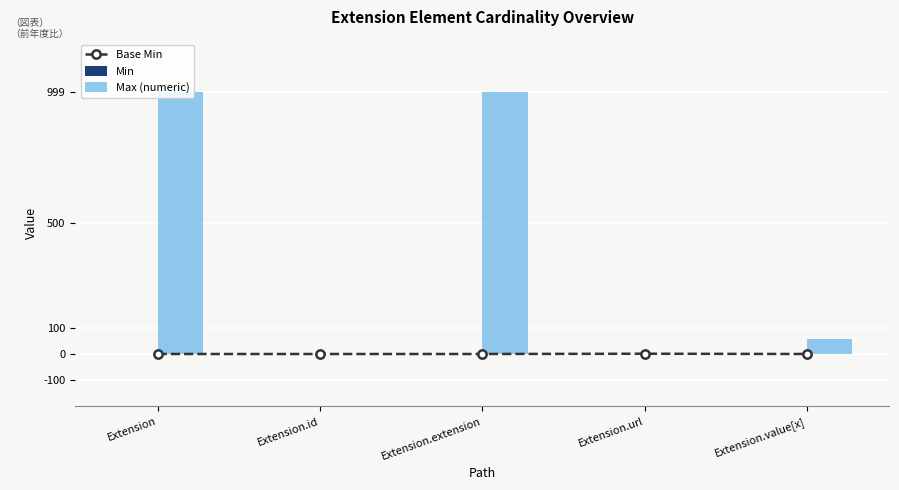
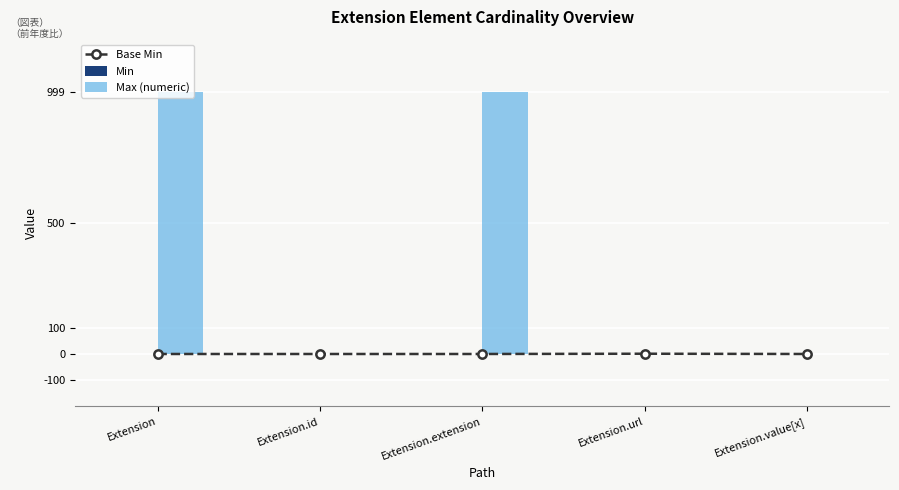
  {
    "Min": {
      "Extension": 0,
      "Extension.id": 0,
      "Extension.extension": 0,
      "Extension.value[x]": 0
    },
    "Base Min": {
      "Extension": 0,
      "Extension.id": 0,
      "Extension.extension": 0,
      "Extension.url": 0,
      "Extension.value[x]": 0
    },
    "Max (numeric)": {
      "Extension.extension": 1000,
-     "Extension.value[x]": 60
+     "Extension.value[x]": 0
    }
  }
